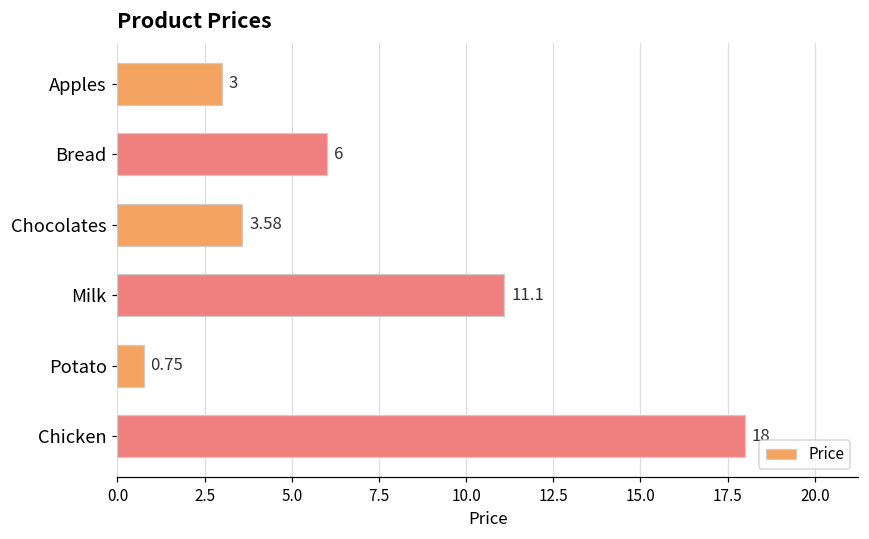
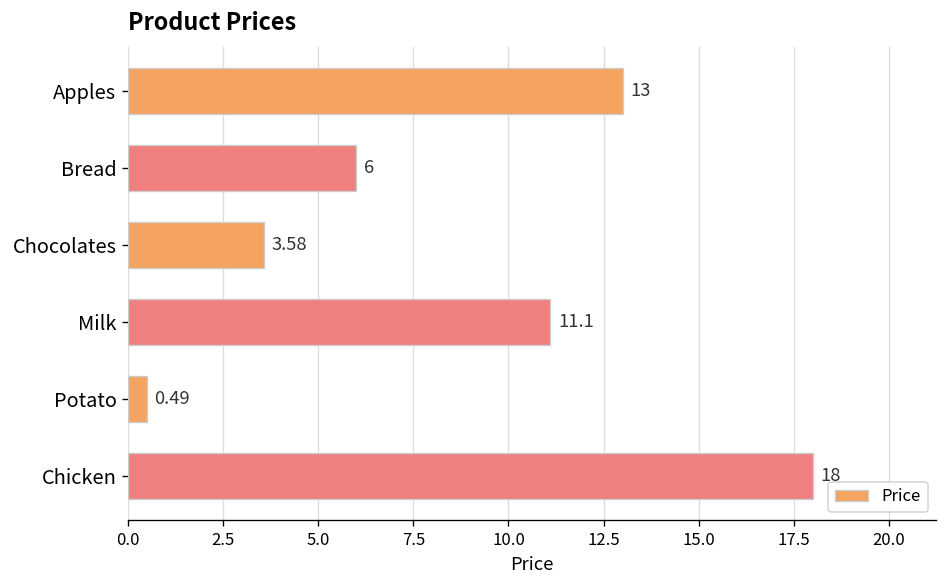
  {
-   "Apples": 3,
+   "Apples": 13,
    "Bread": 6,
    "Chocolates": 3.58,
    "Milk": 11.1,
-   "Potato": 0.75
+   "Potato": 0.49
  }
